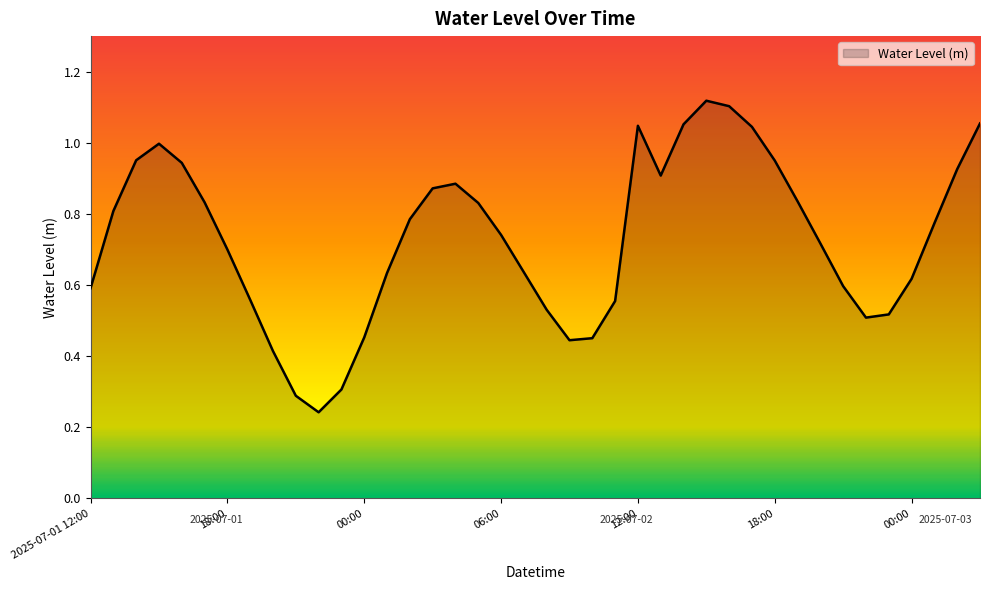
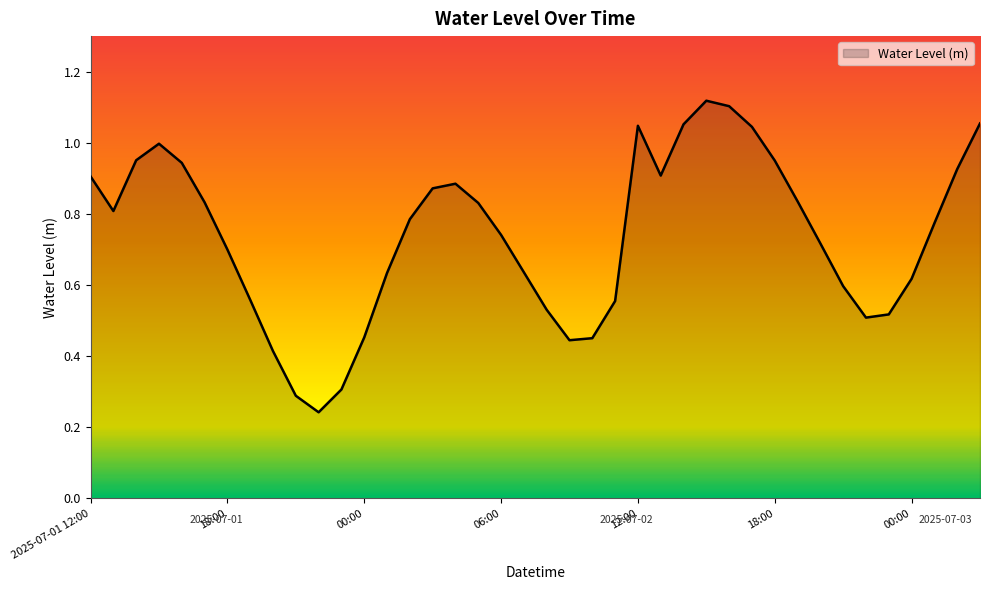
  {
-   "2025-07-01 12:00": 0.59,
+   "2025-07-01 12:00": 0.91,
    "06:00": 0.74,
    "12:00": 1.05
  }
